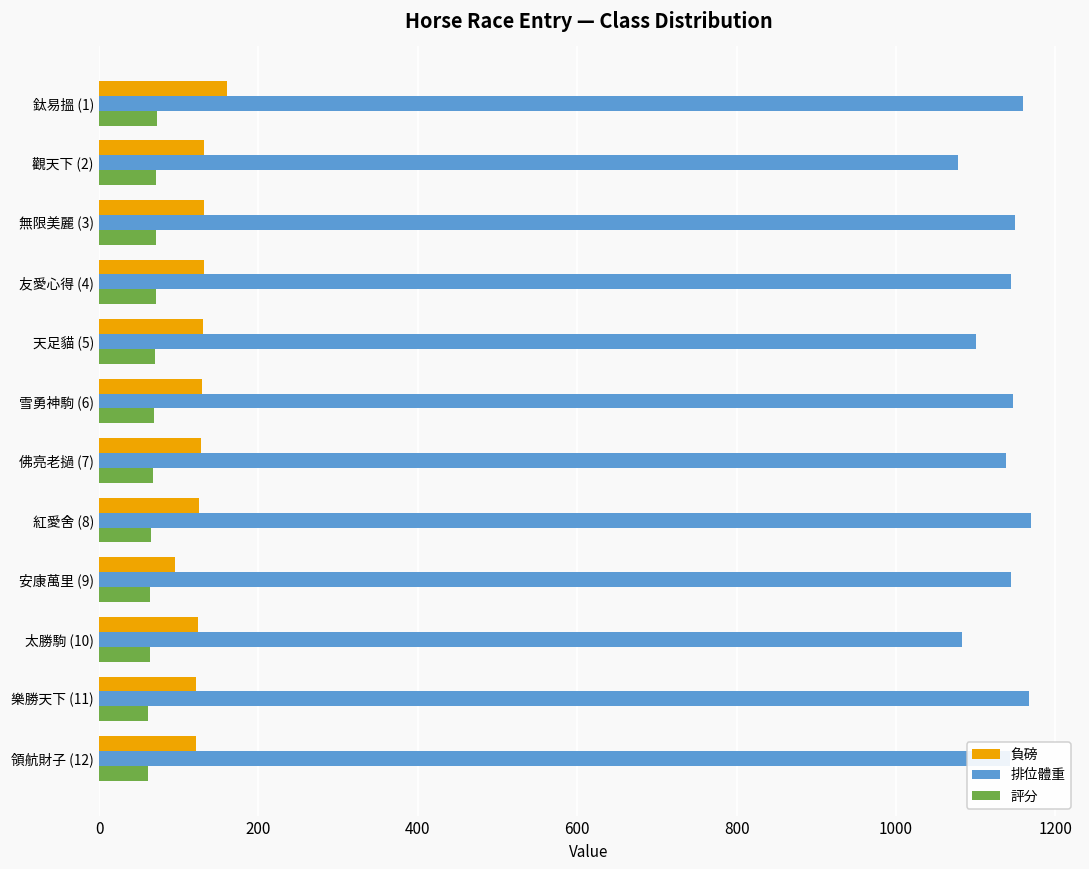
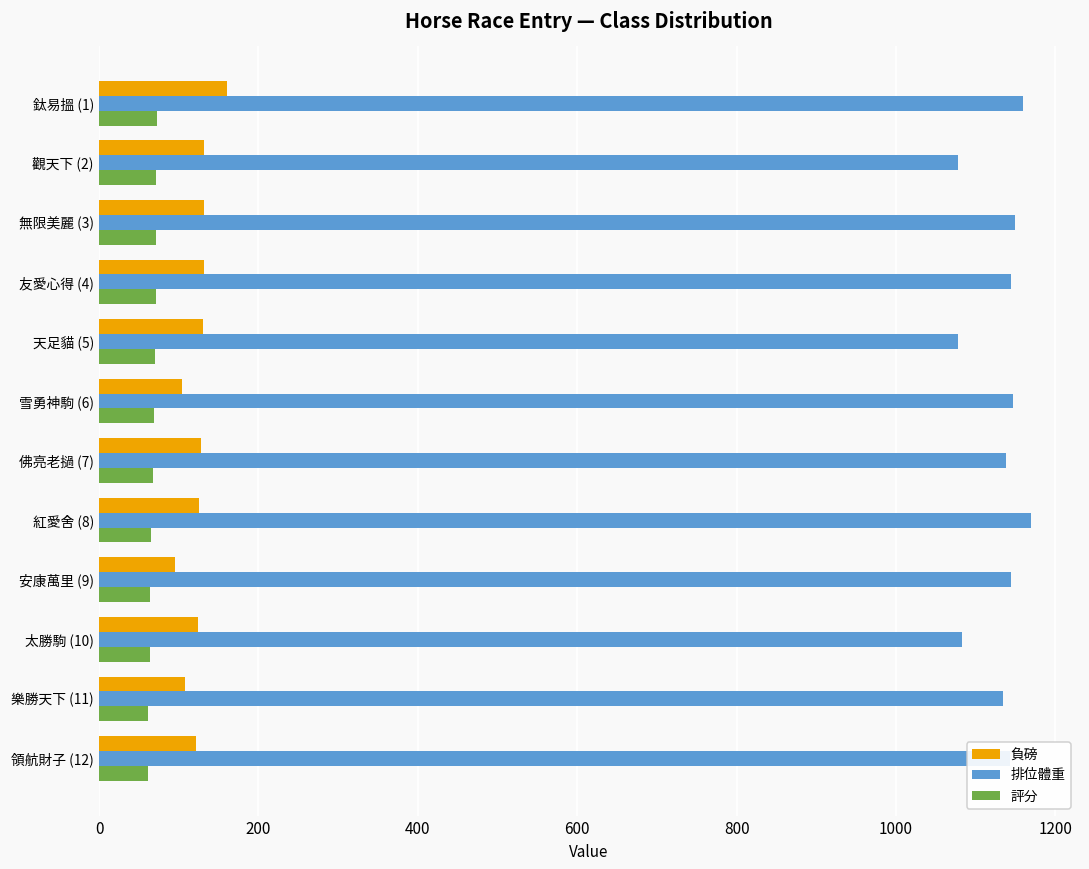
  {
    "負磅": {
      "鈦易搵 (1)": 160,
      "觀天下 (2)": 130,
      "無限美麗 (3)": 130,
      "友愛心得 (4)": 130,
      "天足貓 (5)": 130,
-     "雪勇神駒 (6)": 130,
+     "雪勇神駒 (6)": 100,
      "佛亮老撾 (7)": 130,
      "紅愛舍 (8)": 130,
      "安康萬里 (9)": 100,
      "太勝駒 (10)": 120,
-     "樂勝天下 (11)": 120,
+     "樂勝天下 (11)": 110,
      "領航財子 (12)": 120
    },
    "排位體重": {
      "鈦易搵 (1)": 1160,
      "觀天下 (2)": 1080,
      "無限美麗 (3)": 1150,
      "友愛心得 (4)": 1150,
-     "天足貓 (5)": 1100,
+     "天足貓 (5)": 1080,
      "雪勇神駒 (6)": 1150,
      "佛亮老撾 (7)": 1140,
      "紅愛舍 (8)": 1170,
      "安康萬里 (9)": 1140,
      "太勝駒 (10)": 1080,
-     "樂勝天下 (11)": 1170
+     "樂勝天下 (11)": 1140
    },
    "評分": {
      "鈦易搵 (1)": 70,
      "觀天下 (2)": 70,
      "無限美麗 (3)": 70,
      "友愛心得 (4)": 70,
      "天足貓 (5)": 70,
      "雪勇神駒 (6)": 70,
      "佛亮老撾 (7)": 70,
      "紅愛舍 (8)": 70,
      "安康萬里 (9)": 60,
      "太勝駒 (10)": 60,
      "樂勝天下 (11)": 60,
      "領航財子 (12)": 60
    }
  }
